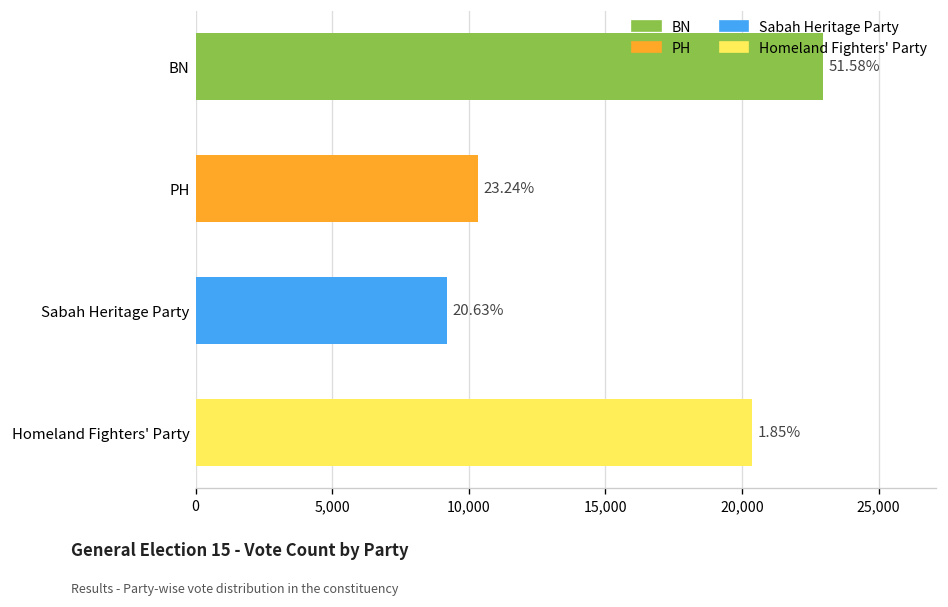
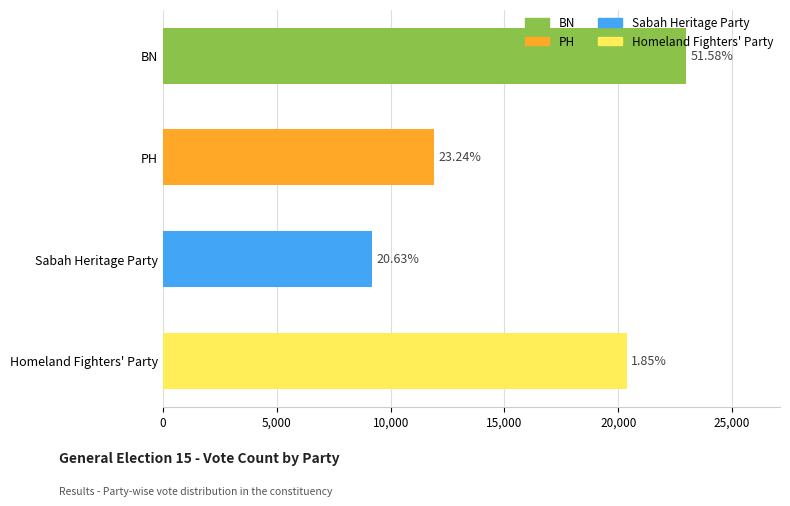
  {
-   "PH": "10,400"
+   "PH": "11,900"
  }
